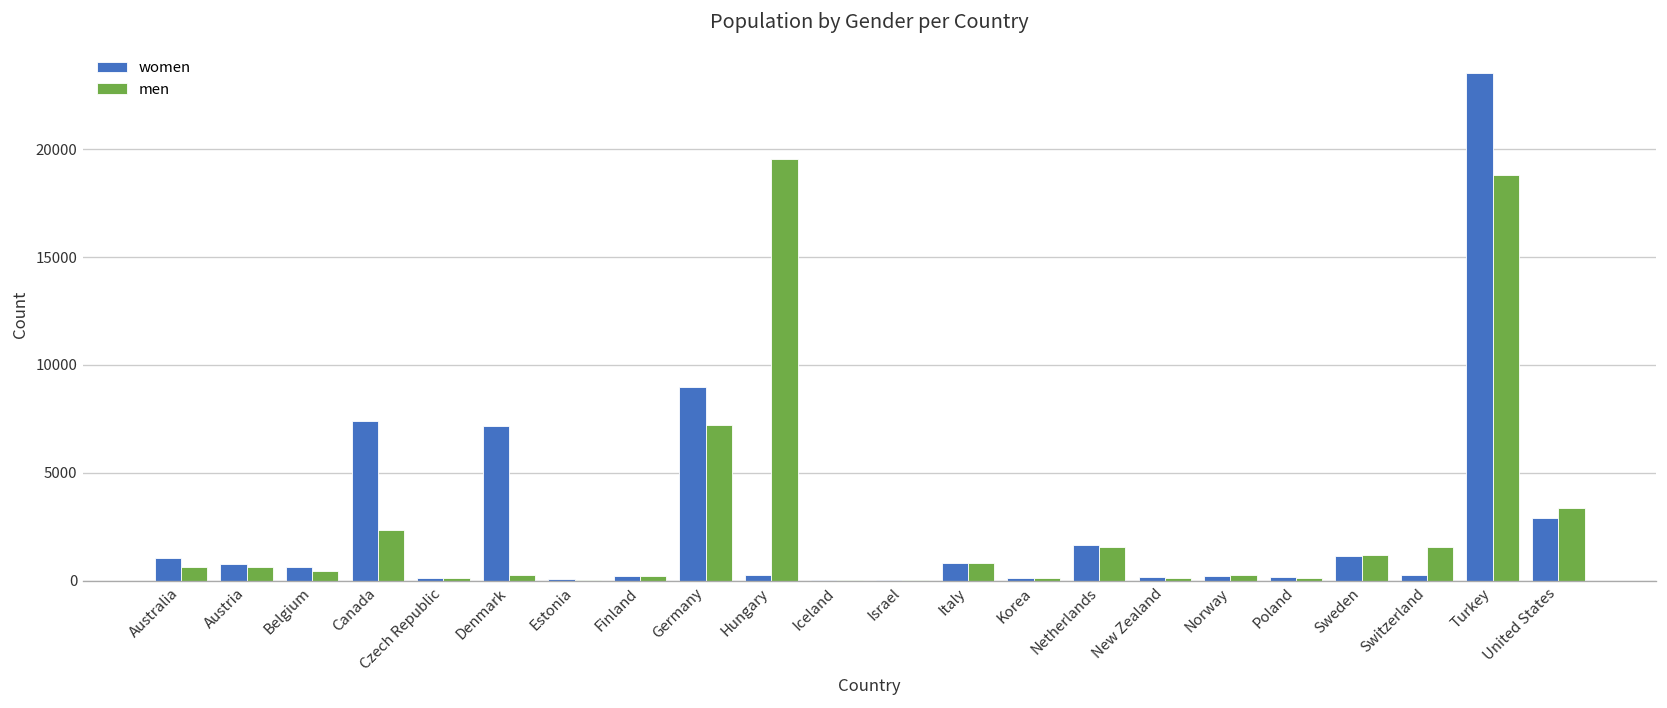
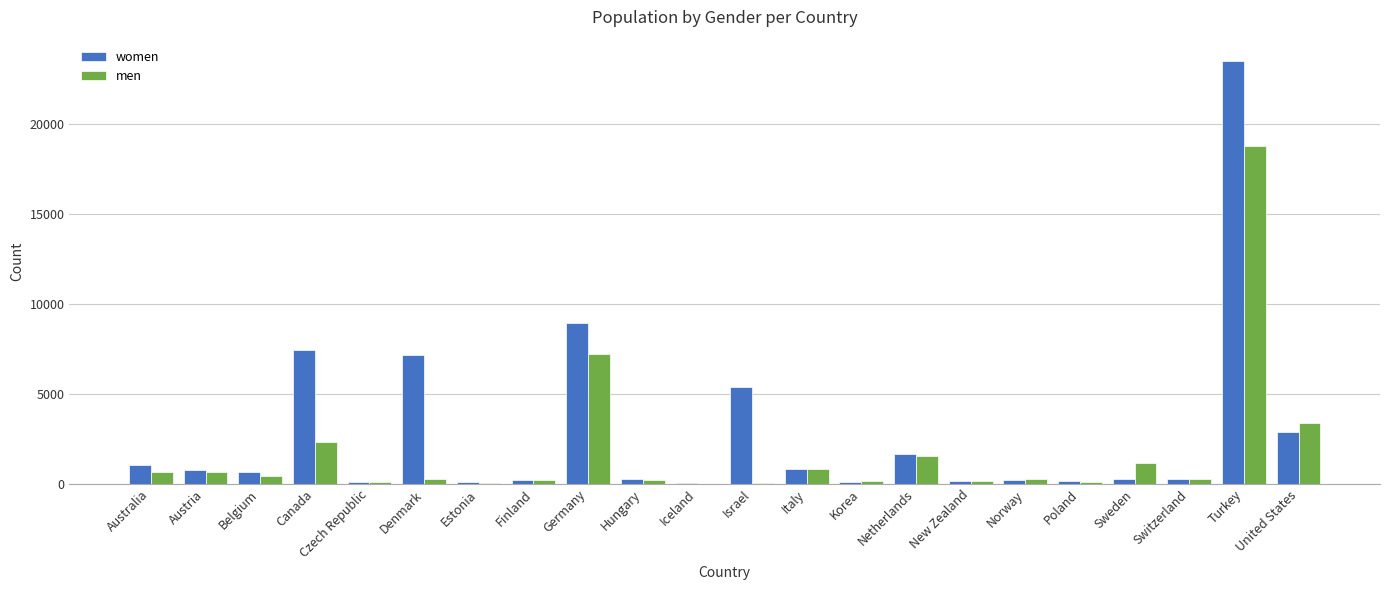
  {
    "women": {
      "Australia": 1100,
      "Austria": 800,
      "Belgium": 600,
      "Canada": 7400,
      "Denmark": 7200,
      "Finland": 200,
      "Germany": 9000,
      "Hungary": 300,
-     "Israel": 0,
+     "Israel": 5400,
      "Italy": 800,
      "Netherlands": 1700,
      "New Zealand": 200,
      "Norway": 200,
      "Poland": 200,
-     "Sweden": 1100,
+     "Sweden": 300,
      "Switzerland": 300,
      "Turkey": 23500,
      "United States": 2900
    },
    "men": {
      "Australia": 600,
      "Austria": 600,
      "Belgium": 400,
      "Canada": 2400,
      "Denmark": 200,
      "Finland": 200,
      "Germany": 7200,
-     "Hungary": 19600,
+     "Hungary": 200,
      "Italy": 800,
      "Korea": 100,
      "Netherlands": 1600,
      "New Zealand": 100,
      "Norway": 300,
      "Sweden": 1200,
-     "Switzerland": 1600,
+     "Switzerland": 300,
      "Turkey": 18800,
      "United States": 3400
    }
  }
